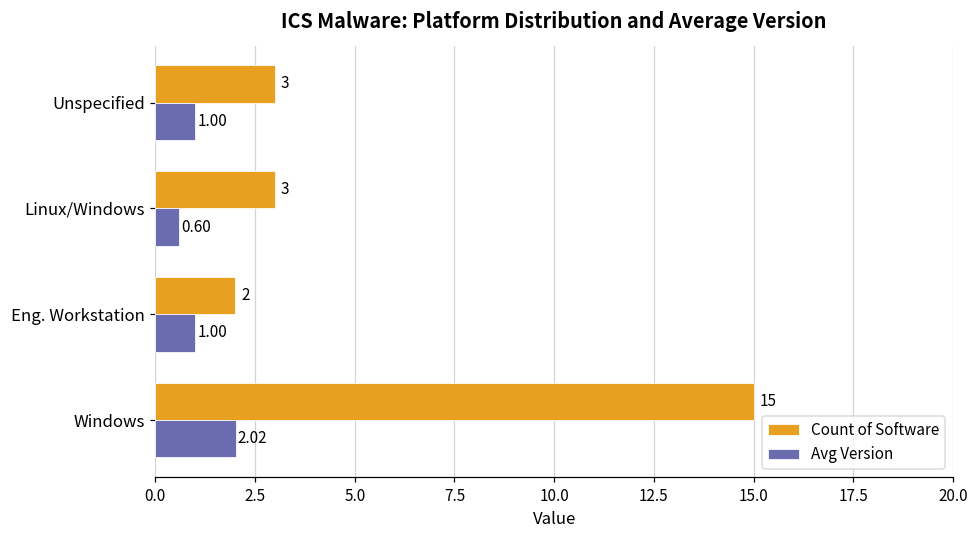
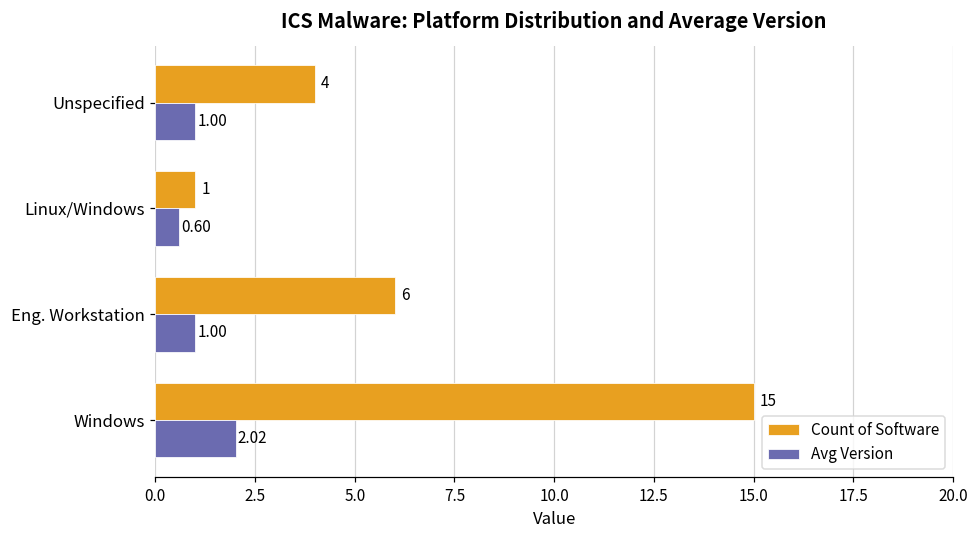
  {
    "Count of Software": {
-     "Unspecified": 3,
-     "Linux/Windows": 3,
-     "Eng. Workstation": 2,
+     "Unspecified": 4,
+     "Linux/Windows": 1,
+     "Eng. Workstation": 6,
      "Windows": 15
    },
    "Avg Version": {
      "Unspecified": 1.00,
      "Linux/Windows": 0.60,
      "Eng. Workstation": 1.00,
      "Windows": 2.02
    }
  }
